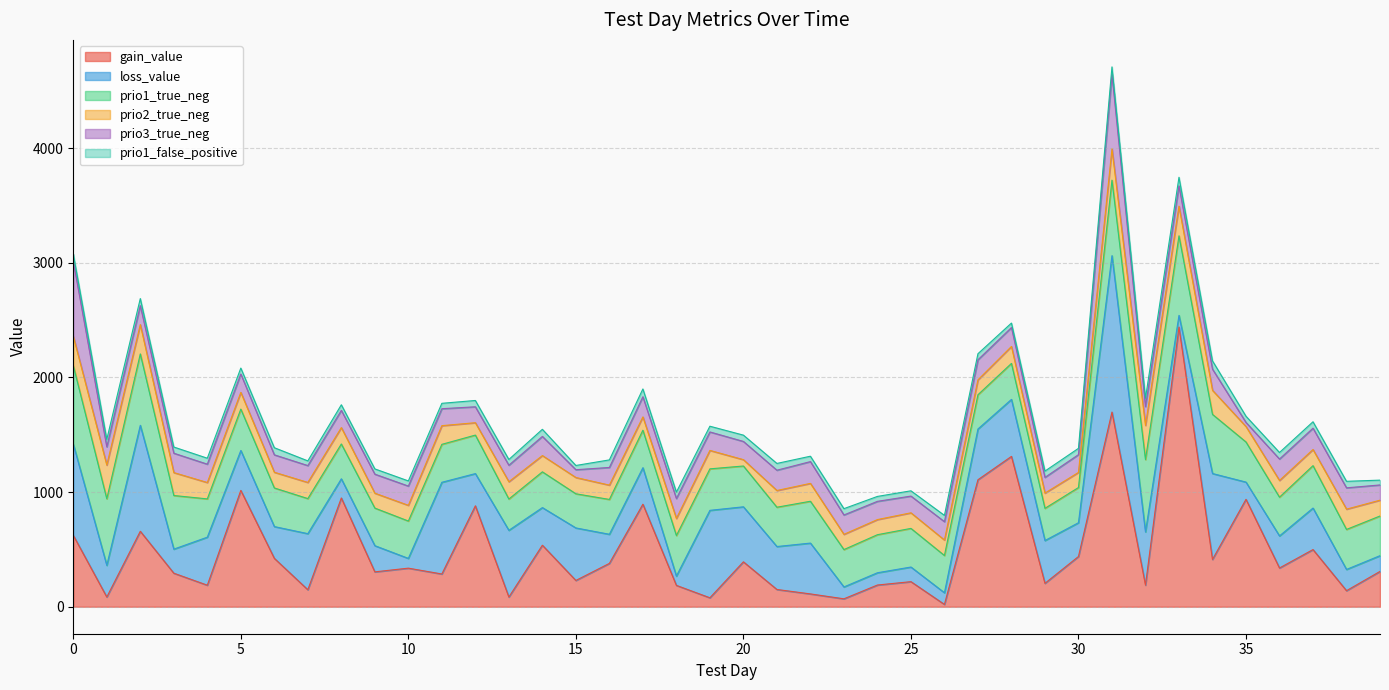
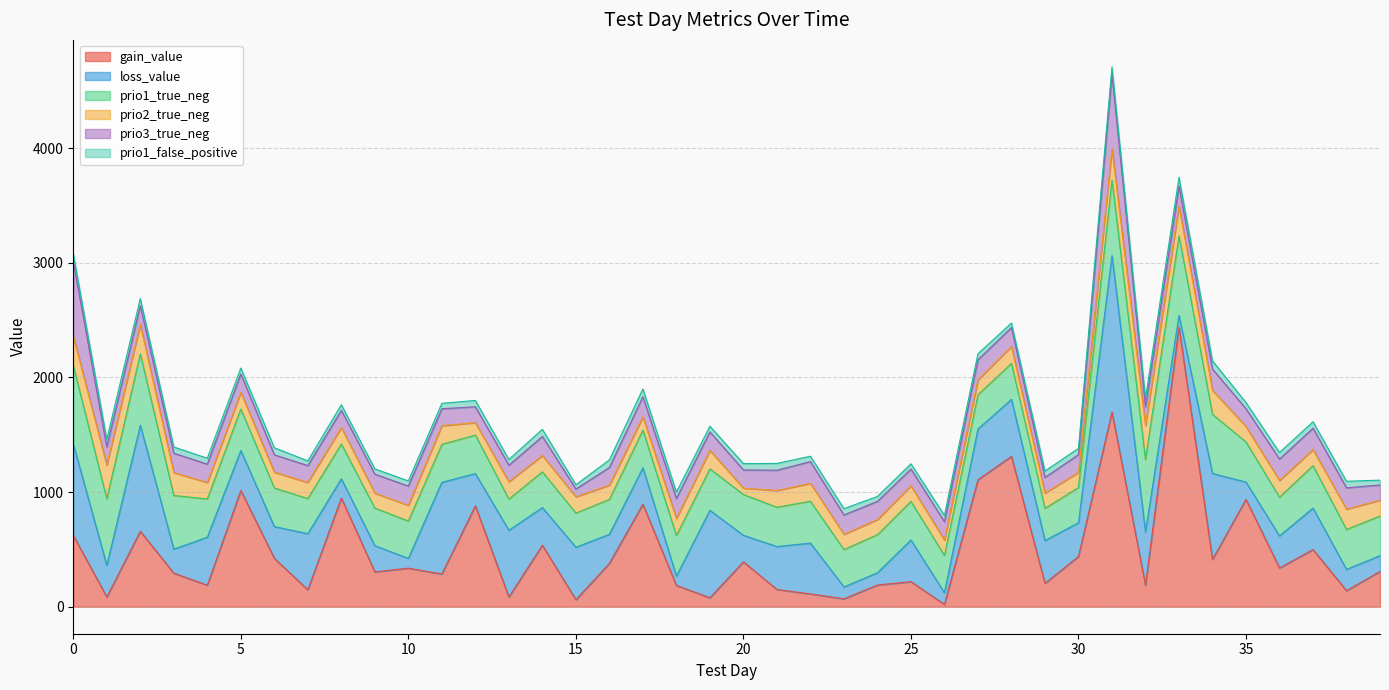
  {
    "gain_value": {
      "0": 620,
      "5": 1010,
      "10": 340,
-     "15": 230,
+     "15": 60,
      "20": 390,
      "25": 220,
      "30": 440,
      "35": 940
    },
    "loss_value": {
      "0": 800,
      "5": 350,
      "10": 90,
      "15": 460,
-     "20": 480,
-     "25": 130,
+     "20": 230,
+     "25": 360,
      "30": 290,
      "35": 150
    },
    "prio2_true_neg": {
      "0": 260,
      "5": 150,
      "10": 140,
      "15": 140,
      "20": 60,
      "25": 140,
      "30": 130,
      "35": 140
    },
    "prio3_true_neg": {
      "0": 650,
      "5": 160,
      "10": 170,
      "15": 70,
      "20": 160,
      "25": 150,
      "30": 160,
-     "35": 40
+     "35": 160
    }
  }
